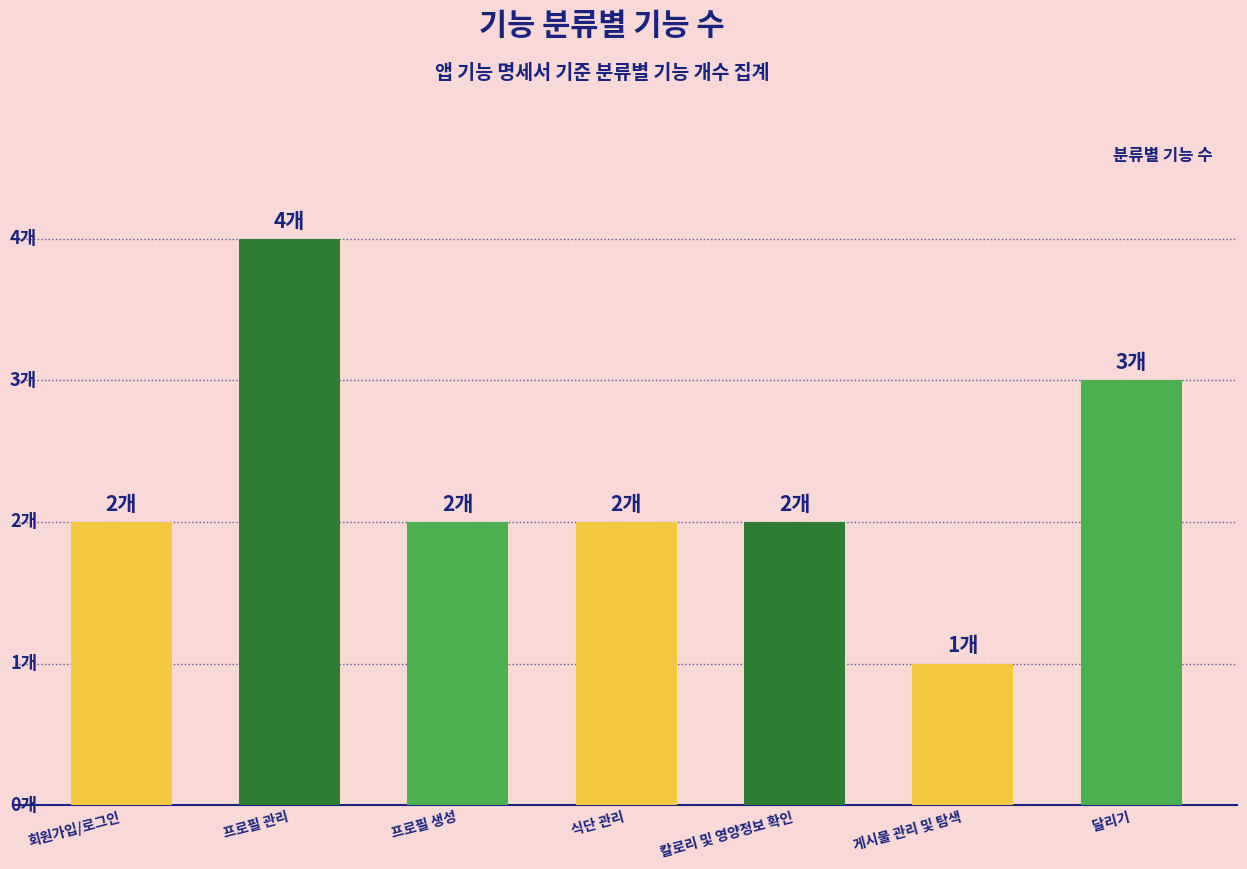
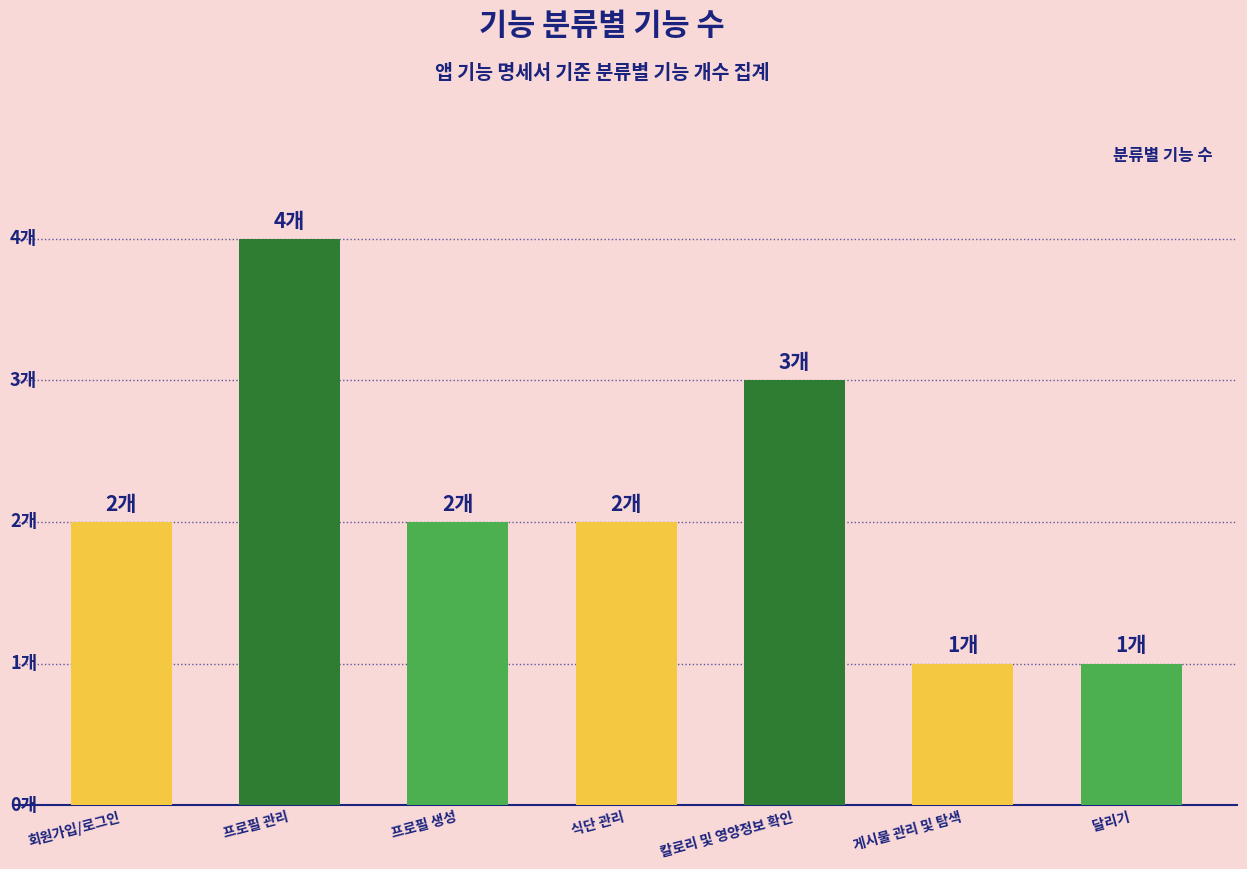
  {
    "회원가입/로그인": "2개",
    "프로필 관리": "4개",
    "프로필 생성": "2개",
    "식단 관리": "2개",
-   "칼로리 및 영양정보 확인": "2개",
+   "칼로리 및 영양정보 확인": "3개",
    "게시물 관리 및 탐색": "1개",
-   "달리기": "3개"
+   "달리기": "1개"
  }
